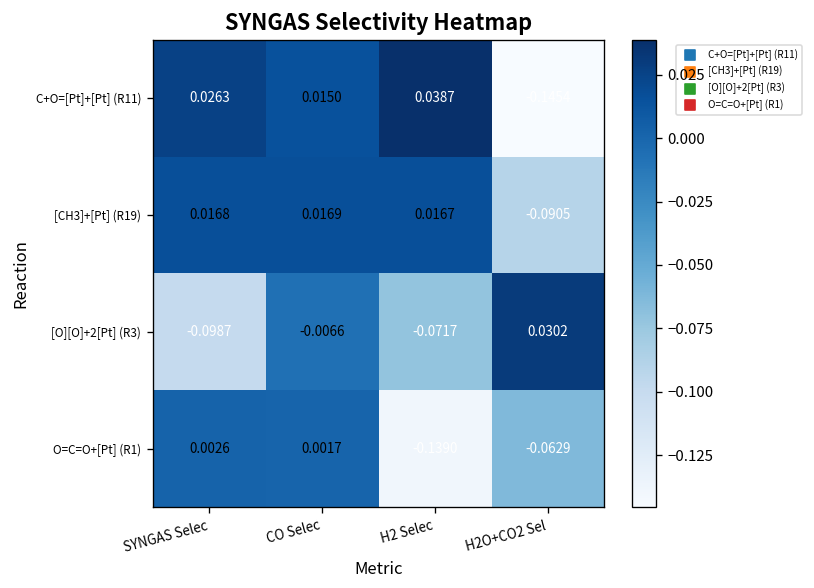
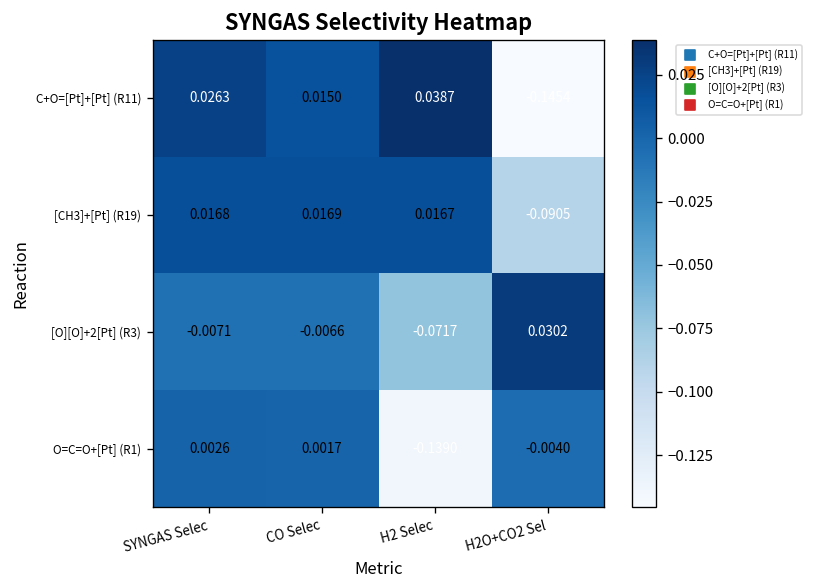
  {
    "C+O=[Pt]+[Pt] (R11)": {
      "SYNGAS Selec": 0.0263,
      "CO Selec": 0.0150,
      "H2 Selec": 0.0387
    },
    "[CH3]+[Pt] (R19)": {
      "SYNGAS Selec": 0.0168,
      "CO Selec": 0.0169,
      "H2 Selec": 0.0167,
      "H2O+CO2 Sel": -0.0905
    },
    "[O][O]+2[Pt] (R3)": {
-     "SYNGAS Selec": -0.0987,
+     "SYNGAS Selec": -0.0071,
      "CO Selec": -0.0066,
      "H2 Selec": -0.0717,
      "H2O+CO2 Sel": 0.0302
    },
    "O=C=O+[Pt] (R1)": {
      "SYNGAS Selec": 0.0026,
      "CO Selec": 0.0017,
-     "H2O+CO2 Sel": -0.0629
+     "H2O+CO2 Sel": -0.0040
    }
  }
